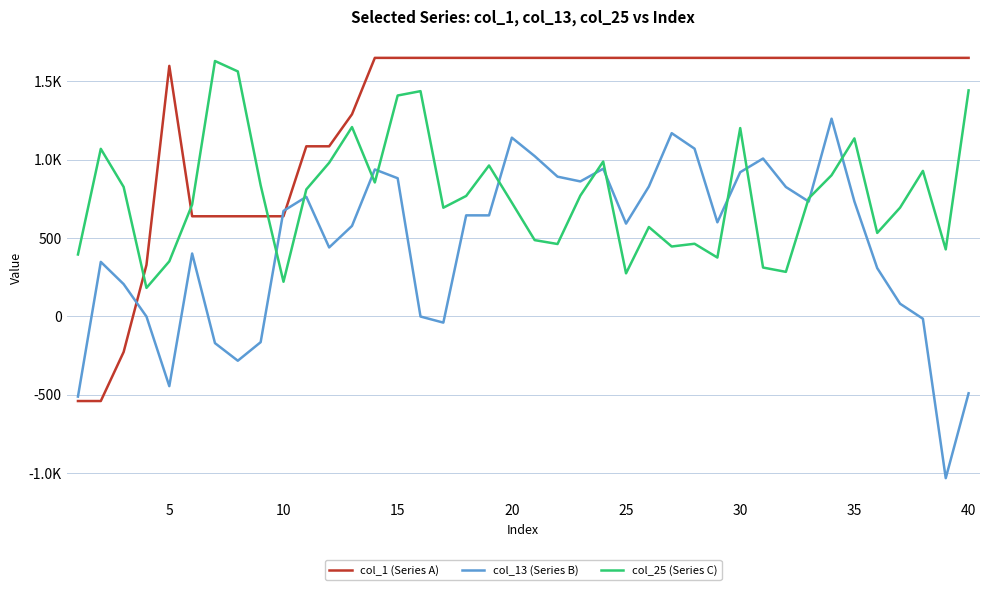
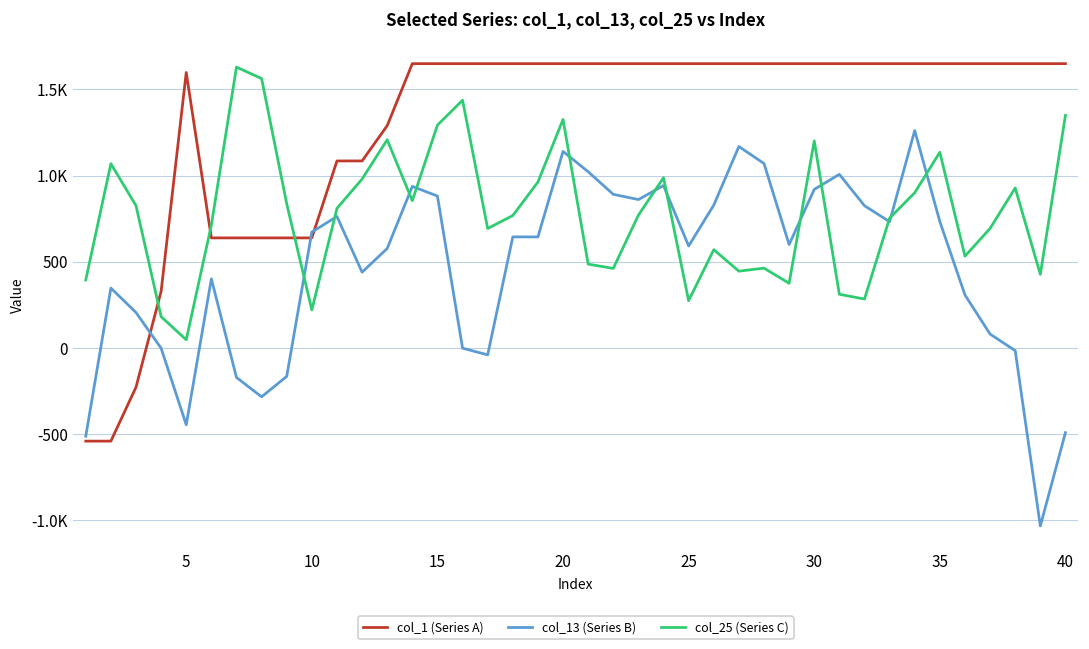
  {
    "col_1 (Series A)": {
      "5": 1600,
      "10": 640,
      "15": 1650,
      "20": 1650,
      "25": 1650,
      "30": 1650,
      "35": 1650,
      "40": 1650
    },
    "col_13 (Series B)": {
      "5": -450,
      "10": 670,
      "15": 880,
      "20": 1140,
      "25": 590,
      "30": 920,
      "35": 730,
      "40": -490
    },
    "col_25 (Series C)": {
-     "5": 350,
+     "5": 50,
      "10": 220,
-     "15": 1410,
-     "20": 730,
+     "15": 1290,
+     "20": 1330,
      "25": 270,
      "30": 1200,
      "35": 1140,
-     "40": 1440
+     "40": 1350
    }
  }
